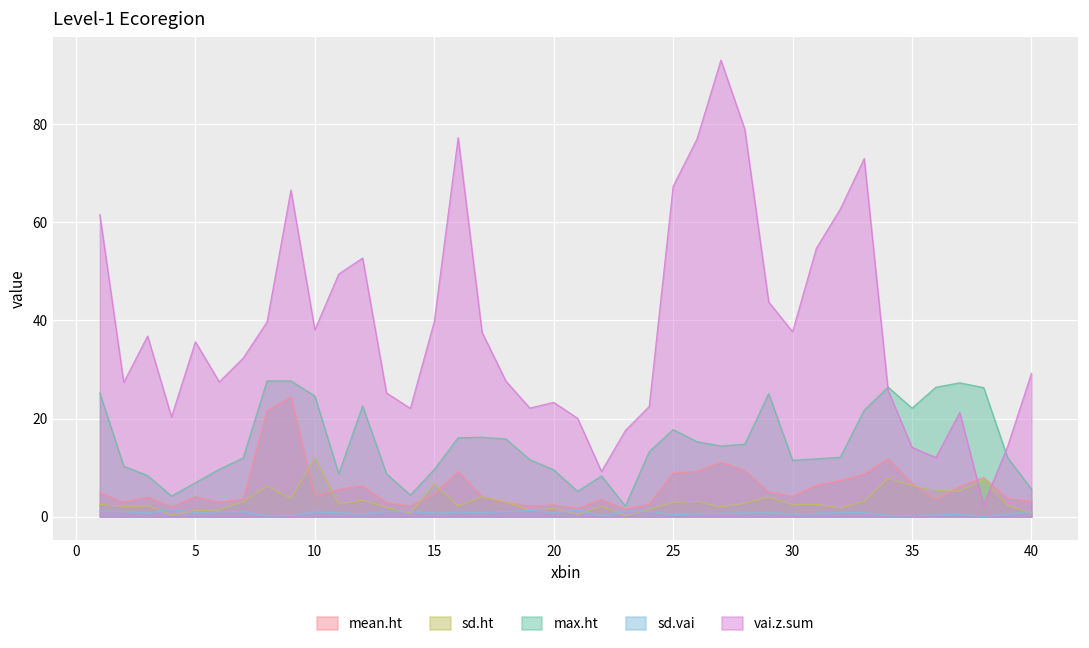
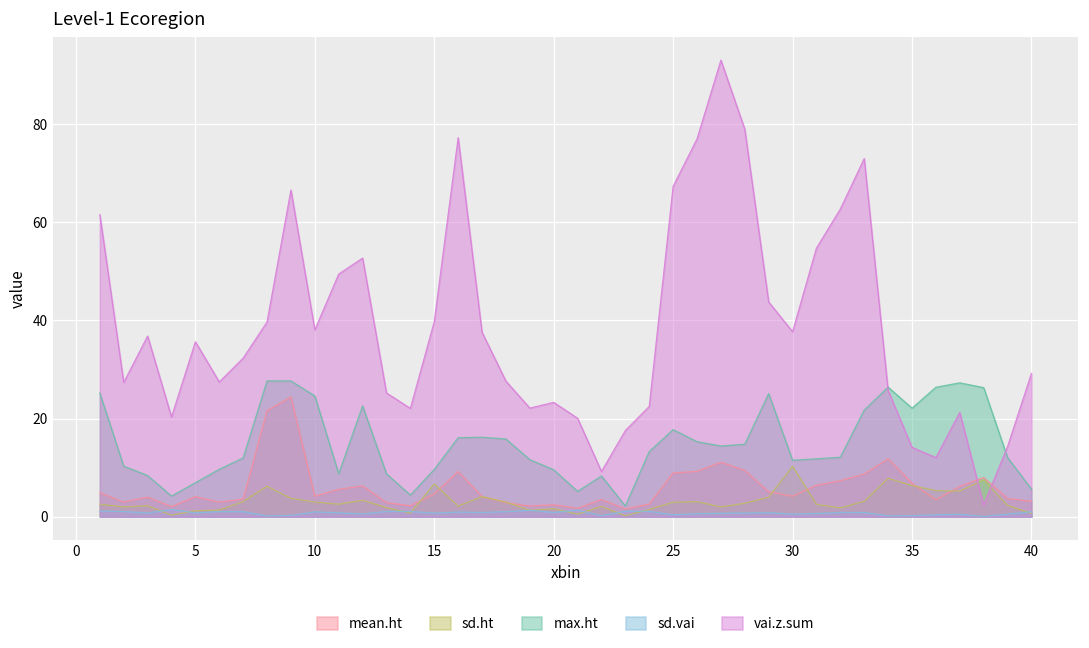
  {
    "sd.ht": {
-     "10": 12,
+     "10": 3,
      "15": 7,
      "20": 2,
      "25": 3,
-     "30": 2
+     "30": 10
    }
  }
